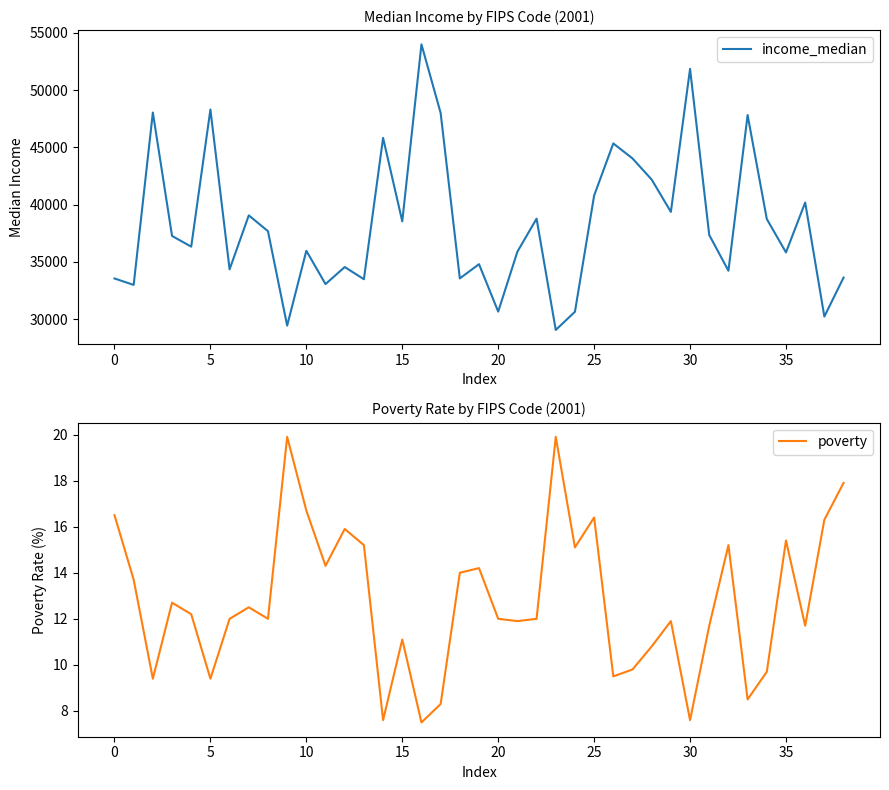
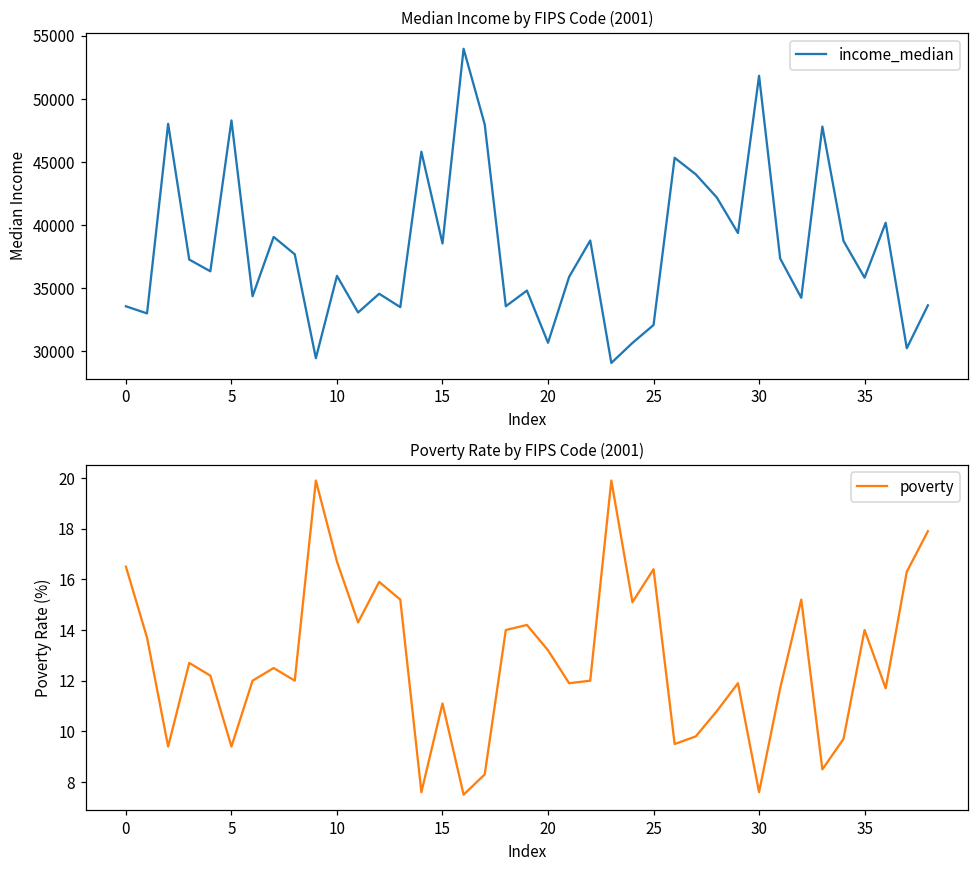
  {
    "Median Income by FIPS Code (2001)": {
      "0": 33600,
      "5": 48300,
      "10": 36000,
      "15": 38500,
      "20": 30700,
-     "25": 40800,
+     "25": 32100,
      "30": 51800,
      "35": 35800
    },
    "Poverty Rate by FIPS Code (2001)": {
      "0": 16.5,
      "5": 9.4,
      "10": 16.7,
      "15": 11.1,
-     "20": 12.0,
+     "20": 13.2,
      "25": 16.4,
      "30": 7.6,
-     "35": 15.4
+     "35": 14.0
    }
  }
